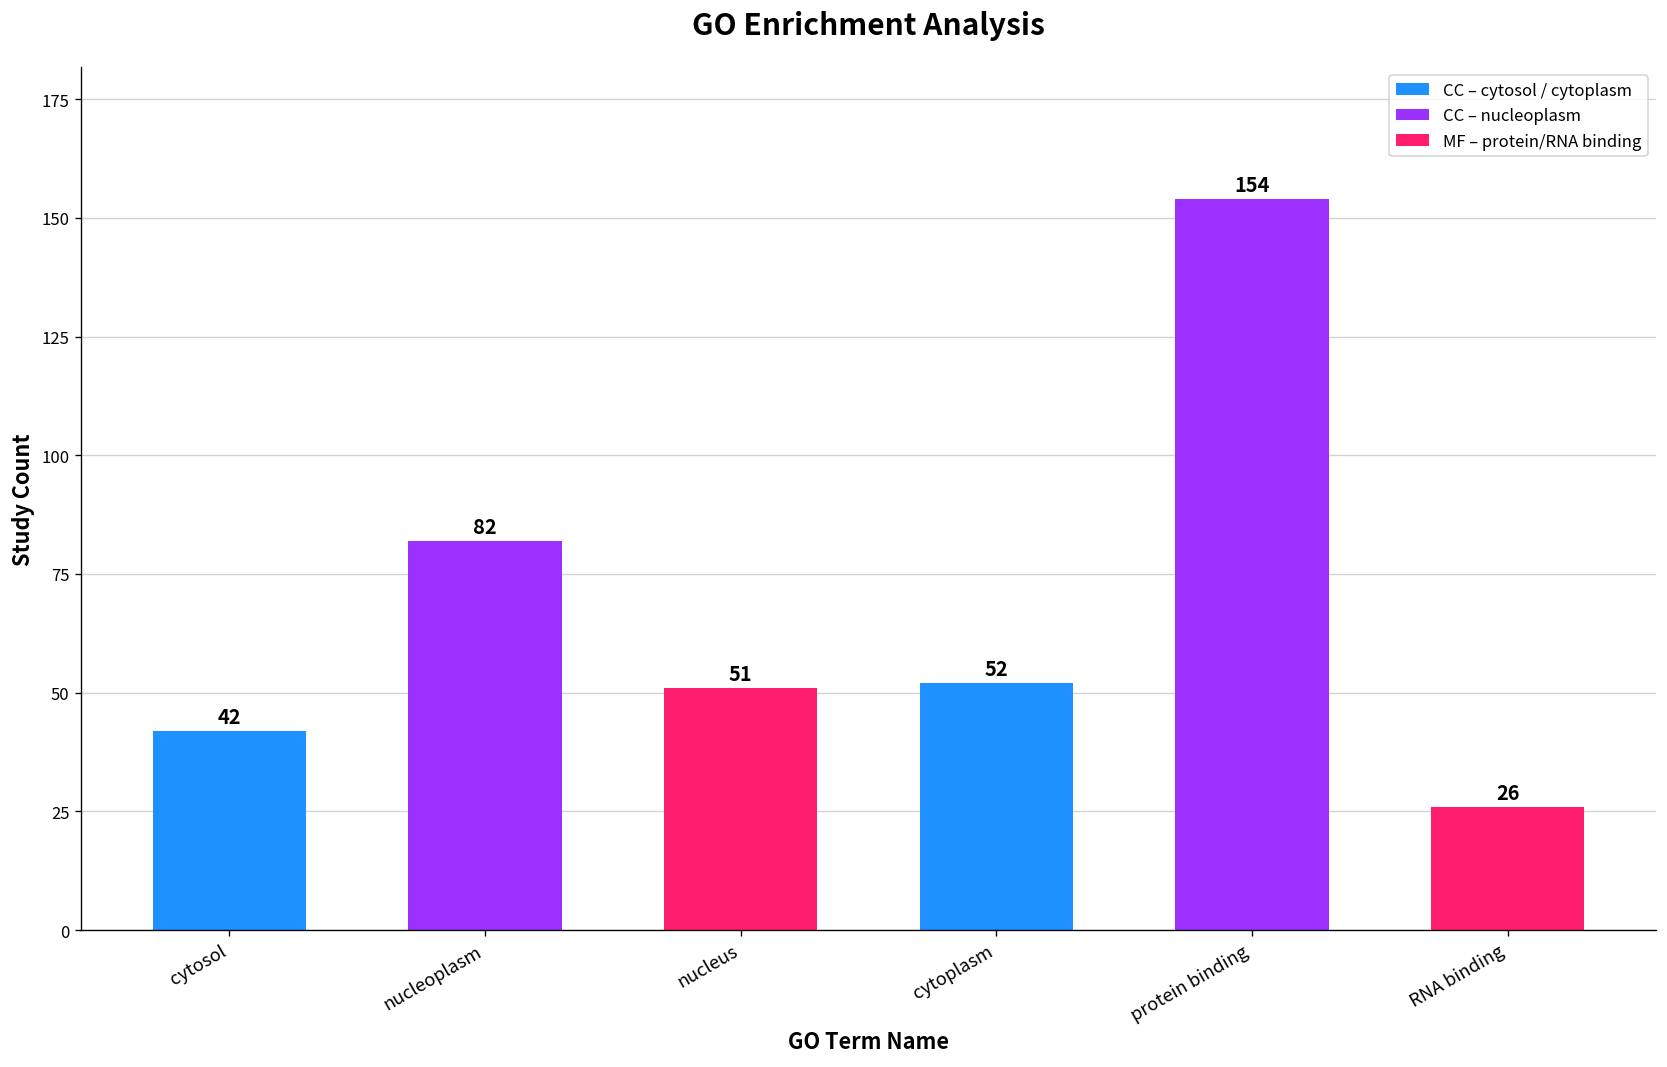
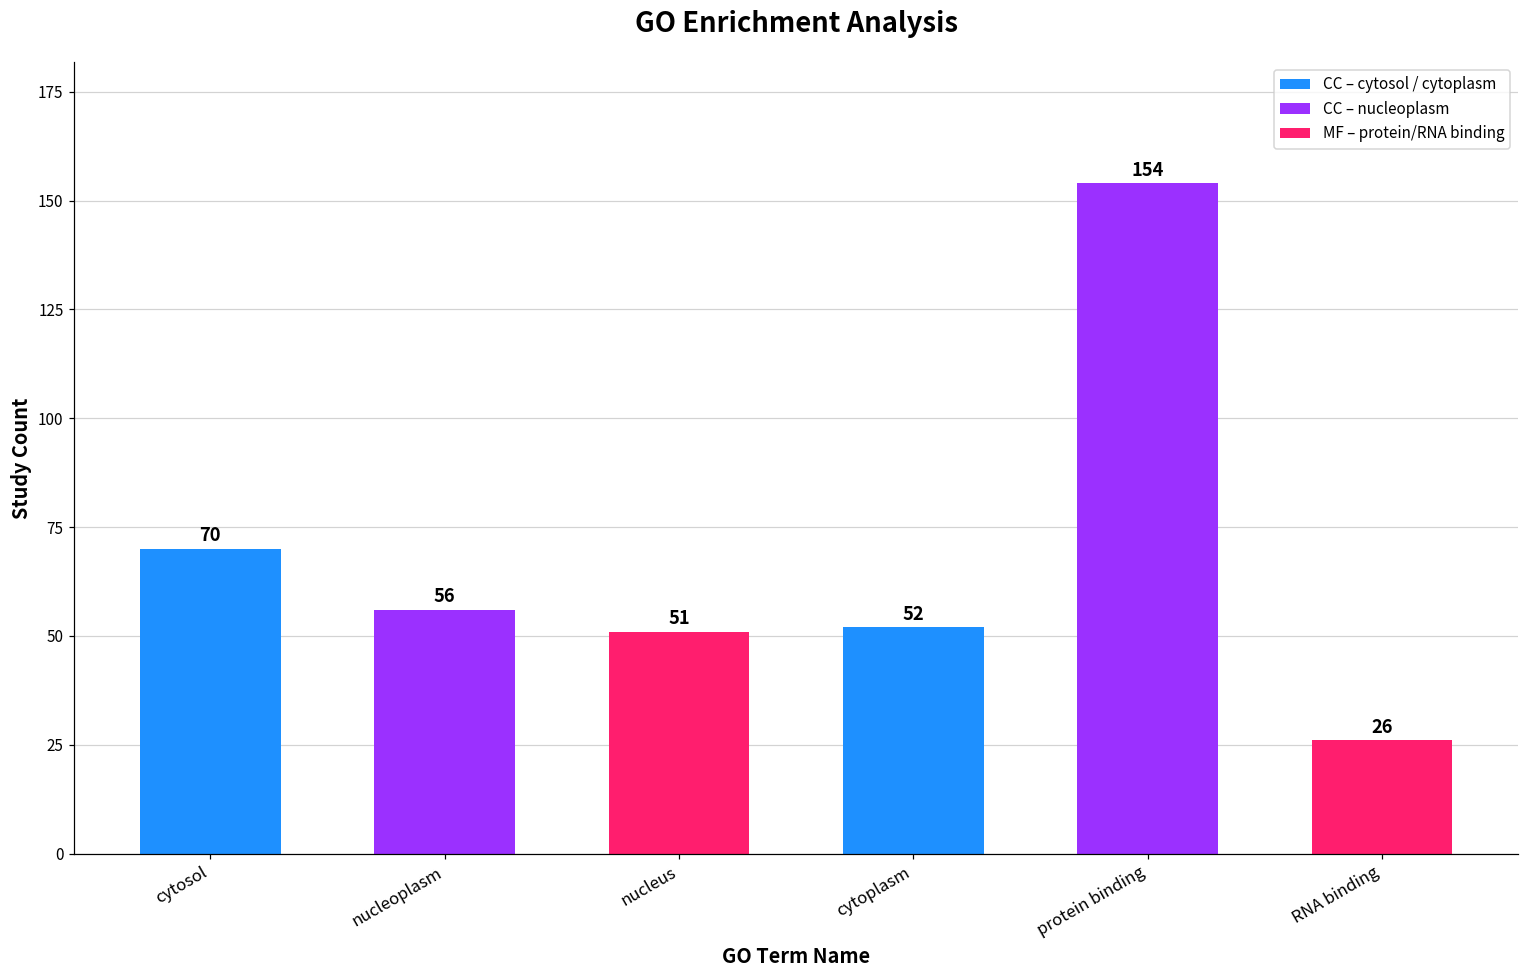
  {
-   "cytosol": 42,
-   "nucleoplasm": 82,
+   "cytosol": 70,
+   "nucleoplasm": 56,
    "nucleus": 51,
    "cytoplasm": 52,
    "protein binding": 154,
    "RNA binding": 26
  }
